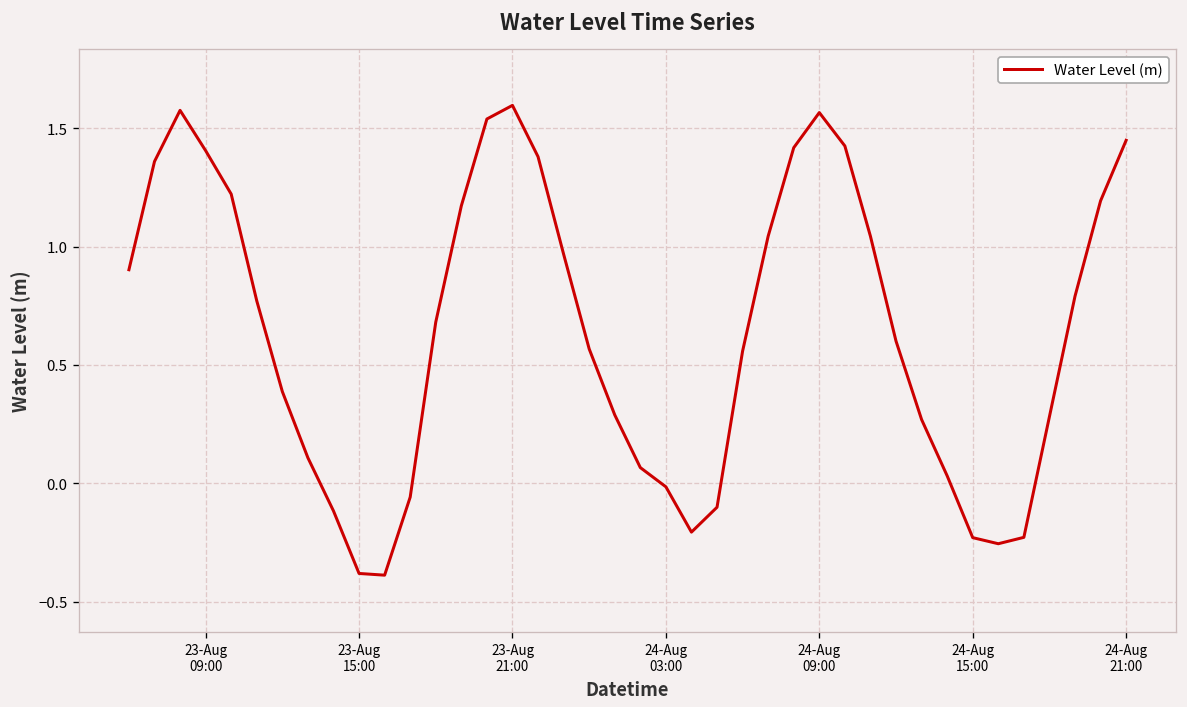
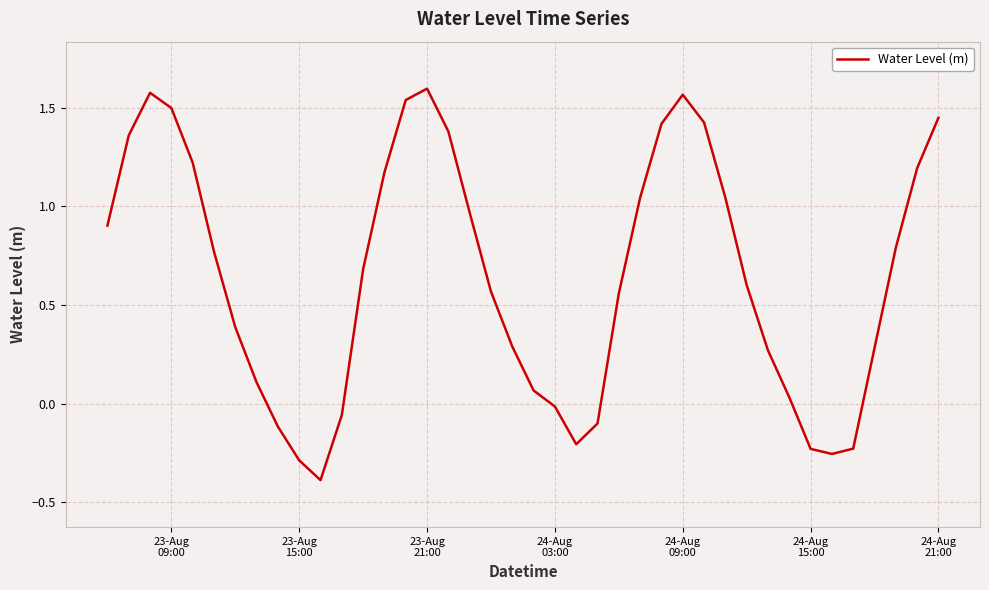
  {
-   "23-Aug 09:00": 1.41,
-   "23-Aug 15:00": -0.38,
+   "23-Aug 09:00": 1.50,
+   "23-Aug 15:00": -0.29,
    "23-Aug 21:00": 1.60,
    "24-Aug 03:00": -0.01,
    "24-Aug 09:00": 1.57,
    "24-Aug 15:00": -0.23,
    "24-Aug 21:00": 1.45
  }
